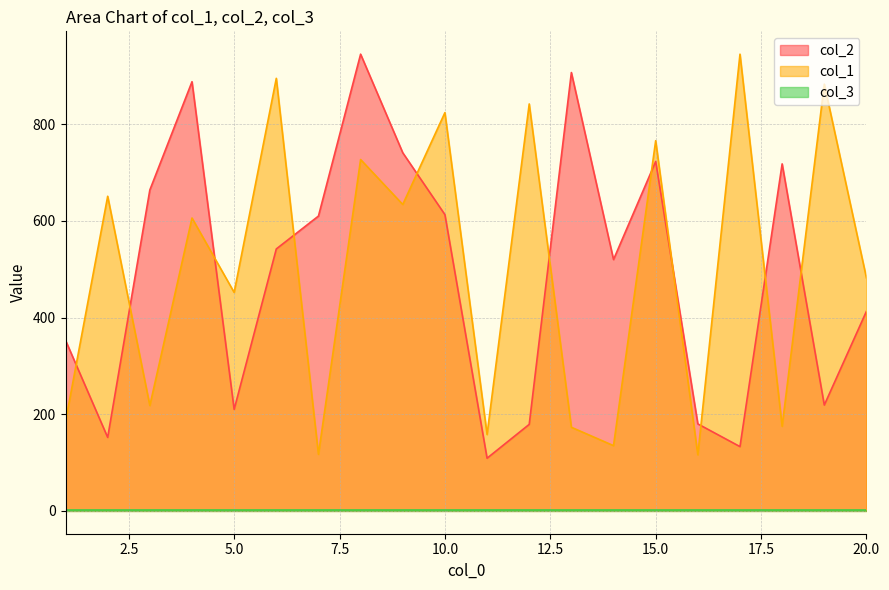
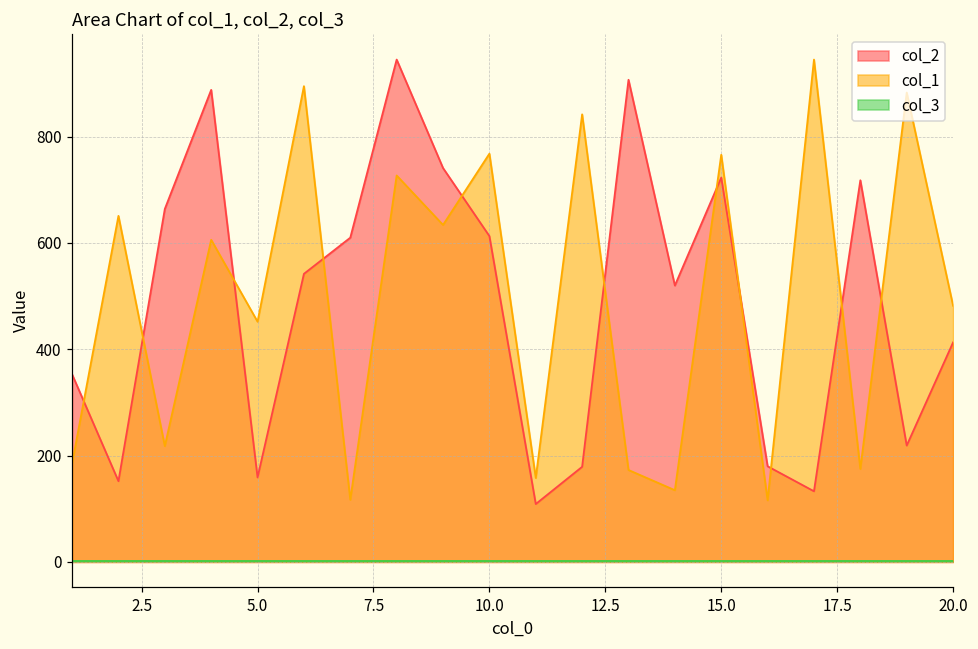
  {
    "col_2": {
-     "5.0": 210,
+     "5.0": 160,
      "10.0": 610,
      "15.0": 720,
      "20.0": 410
    },
    "col_1": {
      "5.0": 450,
-     "10.0": 820,
+     "10.0": 770,
      "15.0": 770,
      "20.0": 480
    },
    "col_3": {
      "5.0": 0,
      "10.0": 0,
      "15.0": 0,
      "20.0": 0
    }
  }
